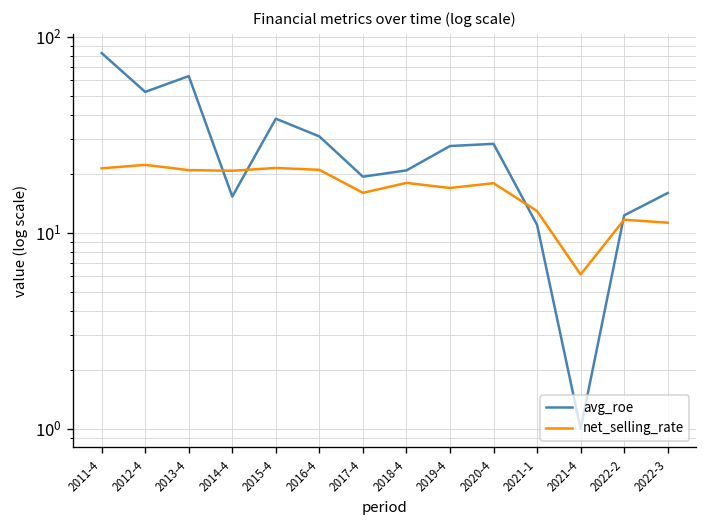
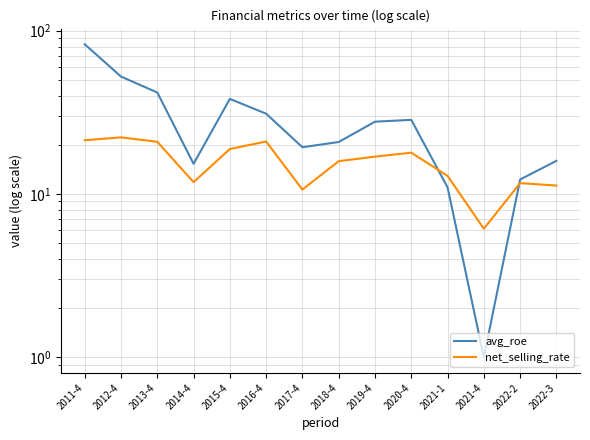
  {
    "avg_roe": {
      "2011-4": 80,
      "2012-4": 52,
-     "2013-4": 63,
+     "2013-4": 42,
      "2014-4": 15,
      "2015-4": 38,
      "2016-4": 31,
      "2017-4": 19,
      "2018-4": 21,
      "2019-4": 28,
      "2020-4": 28,
      "2021-1": 11,
      "2022-2": 12,
      "2022-3": 16
    },
    "net_selling_rate": {
      "2011-4": 21,
      "2012-4": 22,
      "2013-4": 21,
-     "2014-4": 21,
-     "2015-4": 21,
+     "2014-4": 12,
+     "2015-4": 19,
      "2016-4": 21,
-     "2017-4": 16,
-     "2018-4": 18,
+     "2017-4": 11,
+     "2018-4": 16,
      "2019-4": 17,
      "2020-4": 18,
      "2021-1": 13,
      "2021-4": 6,
      "2022-2": 12,
      "2022-3": 11
    }
  }
